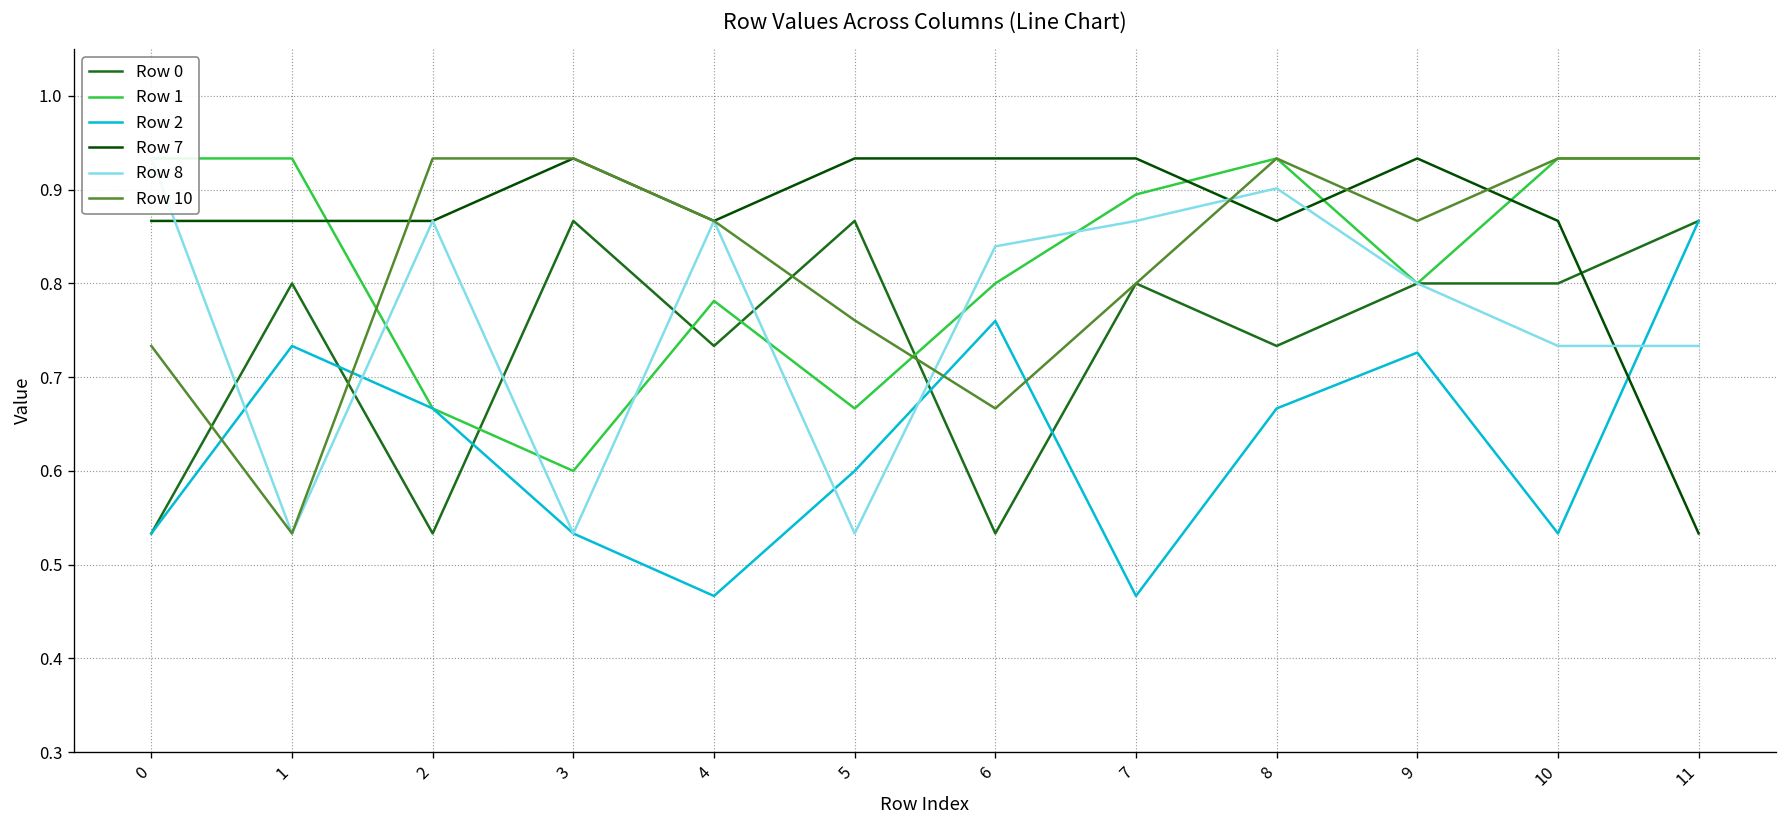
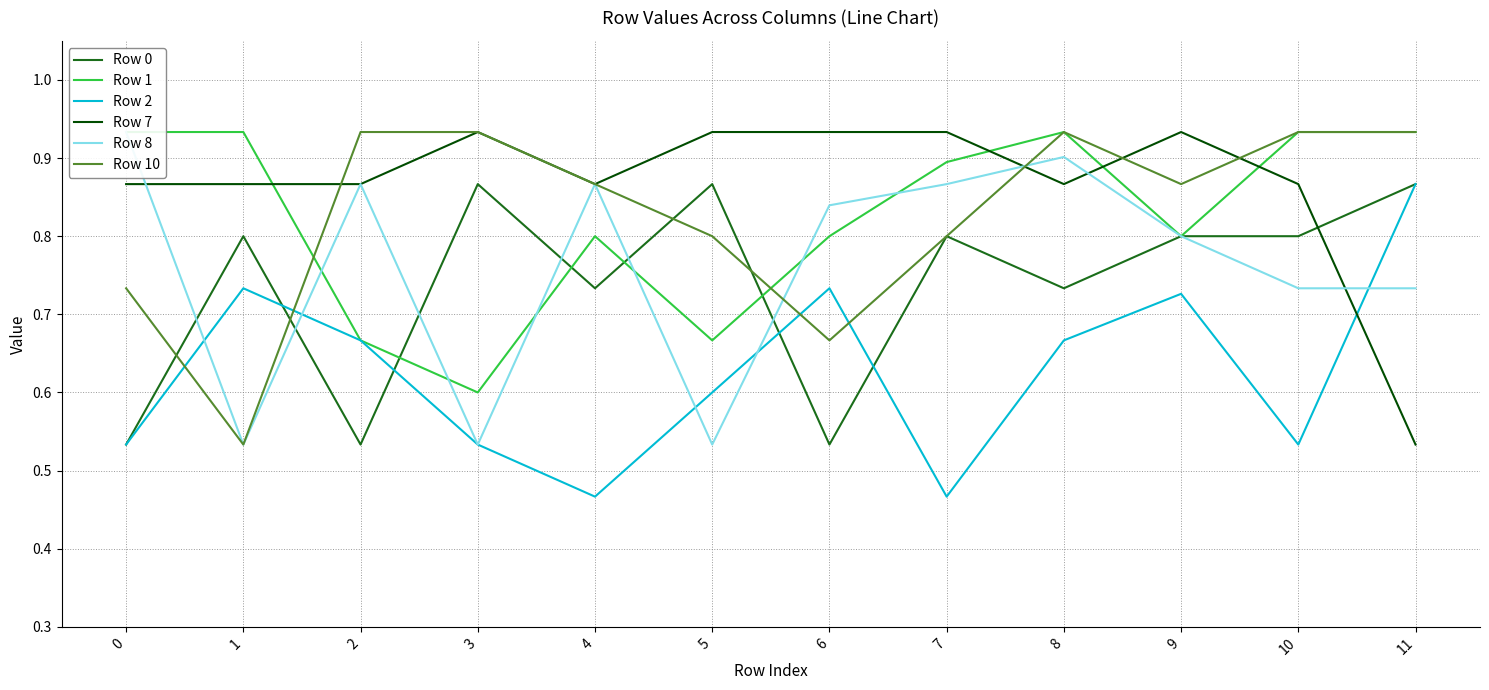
  {
    "Row 1": {
      "1": 0.93,
      "3": 0.60,
-     "4": 0.78,
+     "4": 0.80,
      "5": 0.67,
      "6": 0.80,
      "7": 0.89
    },
    "Row 2": {
      "1": 0.73,
      "4": 0.47,
      "5": 0.60,
-     "6": 0.76,
+     "6": 0.73,
      "7": 0.47,
      "8": 0.67,
      "9": 0.73,
      "10": 0.53
    },
    "Row 8": {
      "5": 0.53,
      "6": 0.84,
      "7": 0.87,
      "8": 0.90,
      "10": 0.73,
      "11": 0.73
    },
    "Row 10": {
      "0": 0.73,
      "2": 0.93,
-     "5": 0.76,
+     "5": 0.80,
      "6": 0.67,
      "9": 0.87
    }
  }
